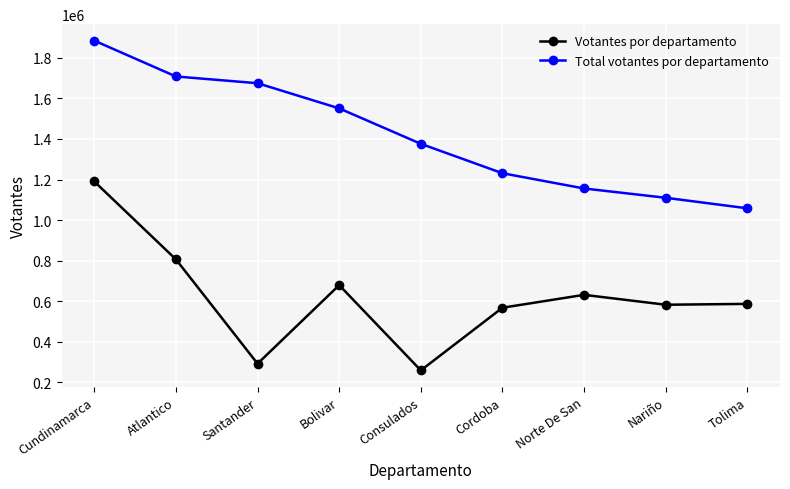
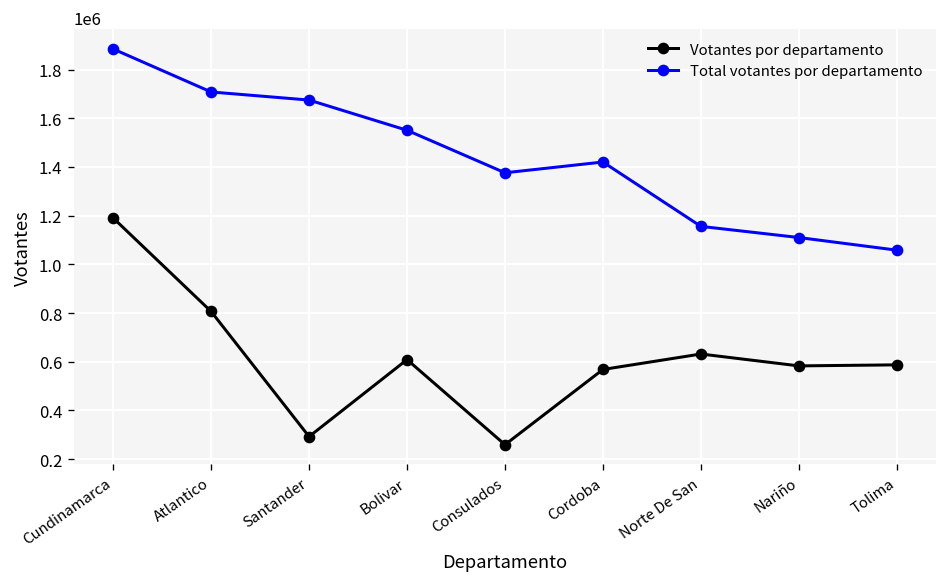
  {
    "Votantes por departamento": {
      "Cundinamarca": 1190000,
      "Atlantico": 810000,
      "Santander": 290000,
-     "Bolivar": 680000,
+     "Bolivar": 610000,
      "Consulados": 260000,
      "Cordoba": 570000,
      "Norte De San": 630000,
      "Nariño": 580000,
      "Tolima": 590000
    },
    "Total votantes por departamento": {
      "Cundinamarca": 1880000,
      "Atlantico": 1710000,
      "Santander": 1670000,
      "Bolivar": 1550000,
      "Consulados": 1380000,
-     "Cordoba": 1230000,
+     "Cordoba": 1420000,
      "Norte De San": 1160000,
      "Nariño": 1110000,
      "Tolima": 1060000
    }
  }
